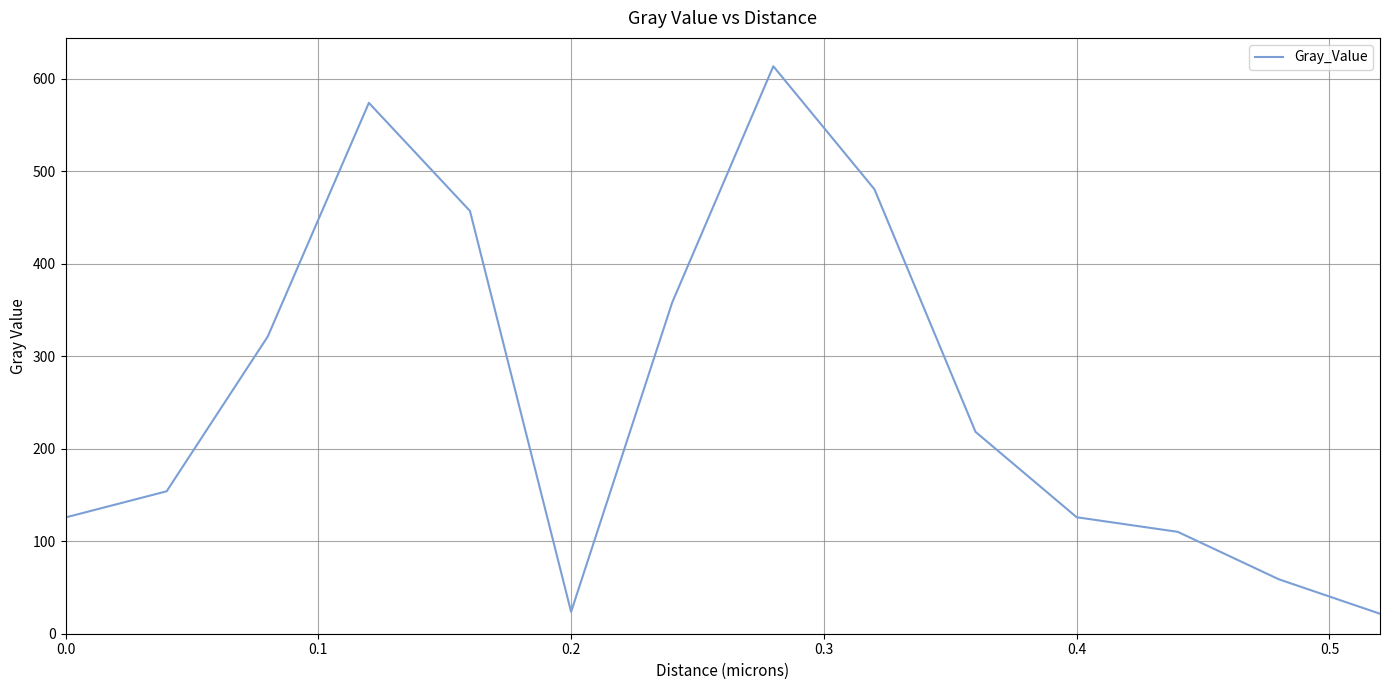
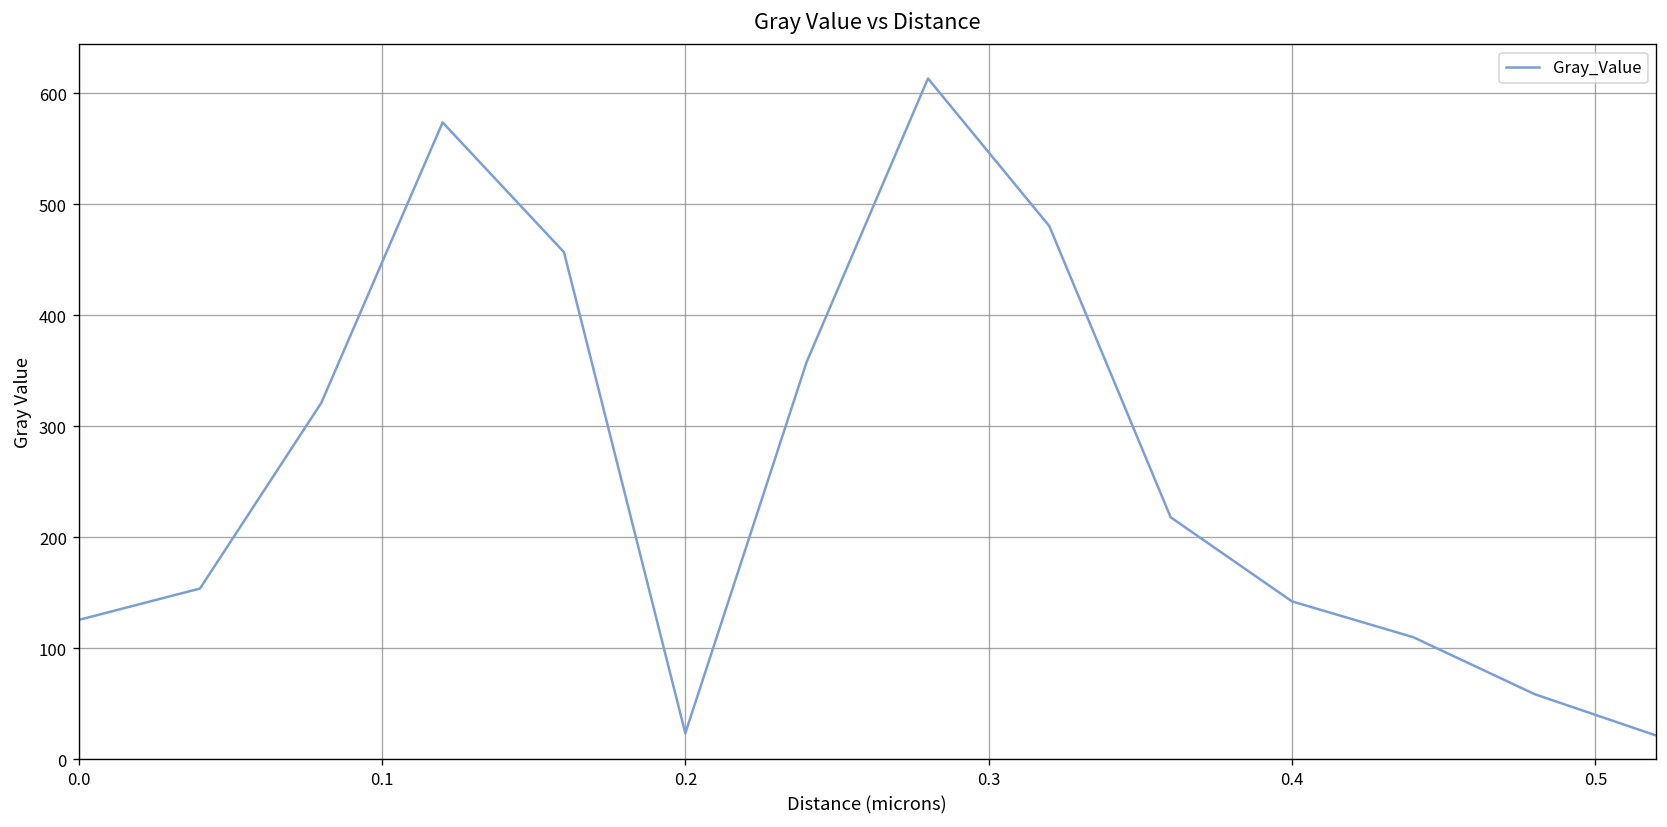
  {
    "0.0": 130,
    "0.2": 20,
-   "0.4": 130
+   "0.4": 140
  }
